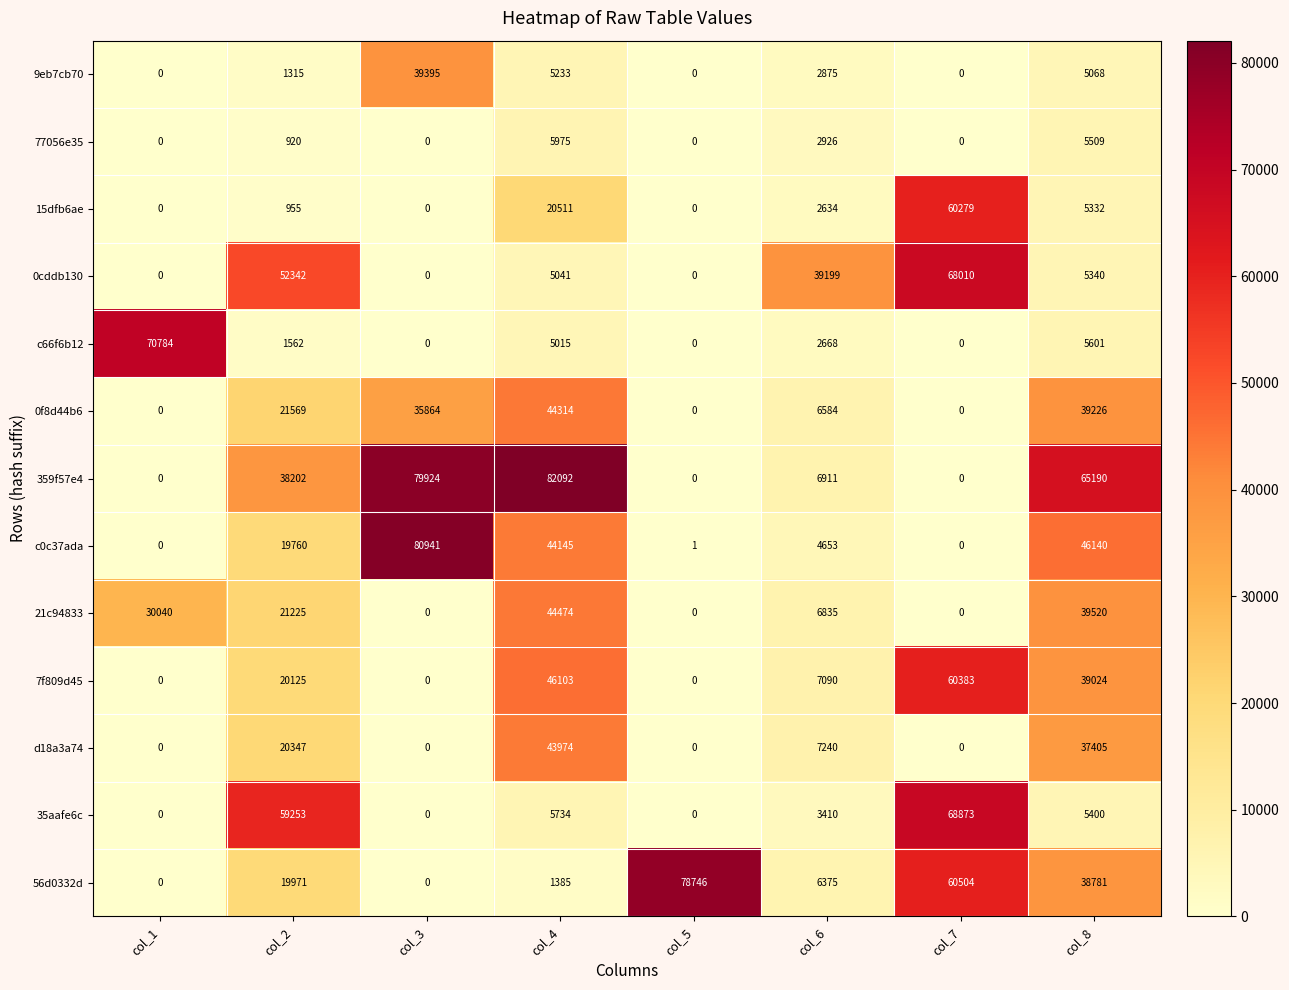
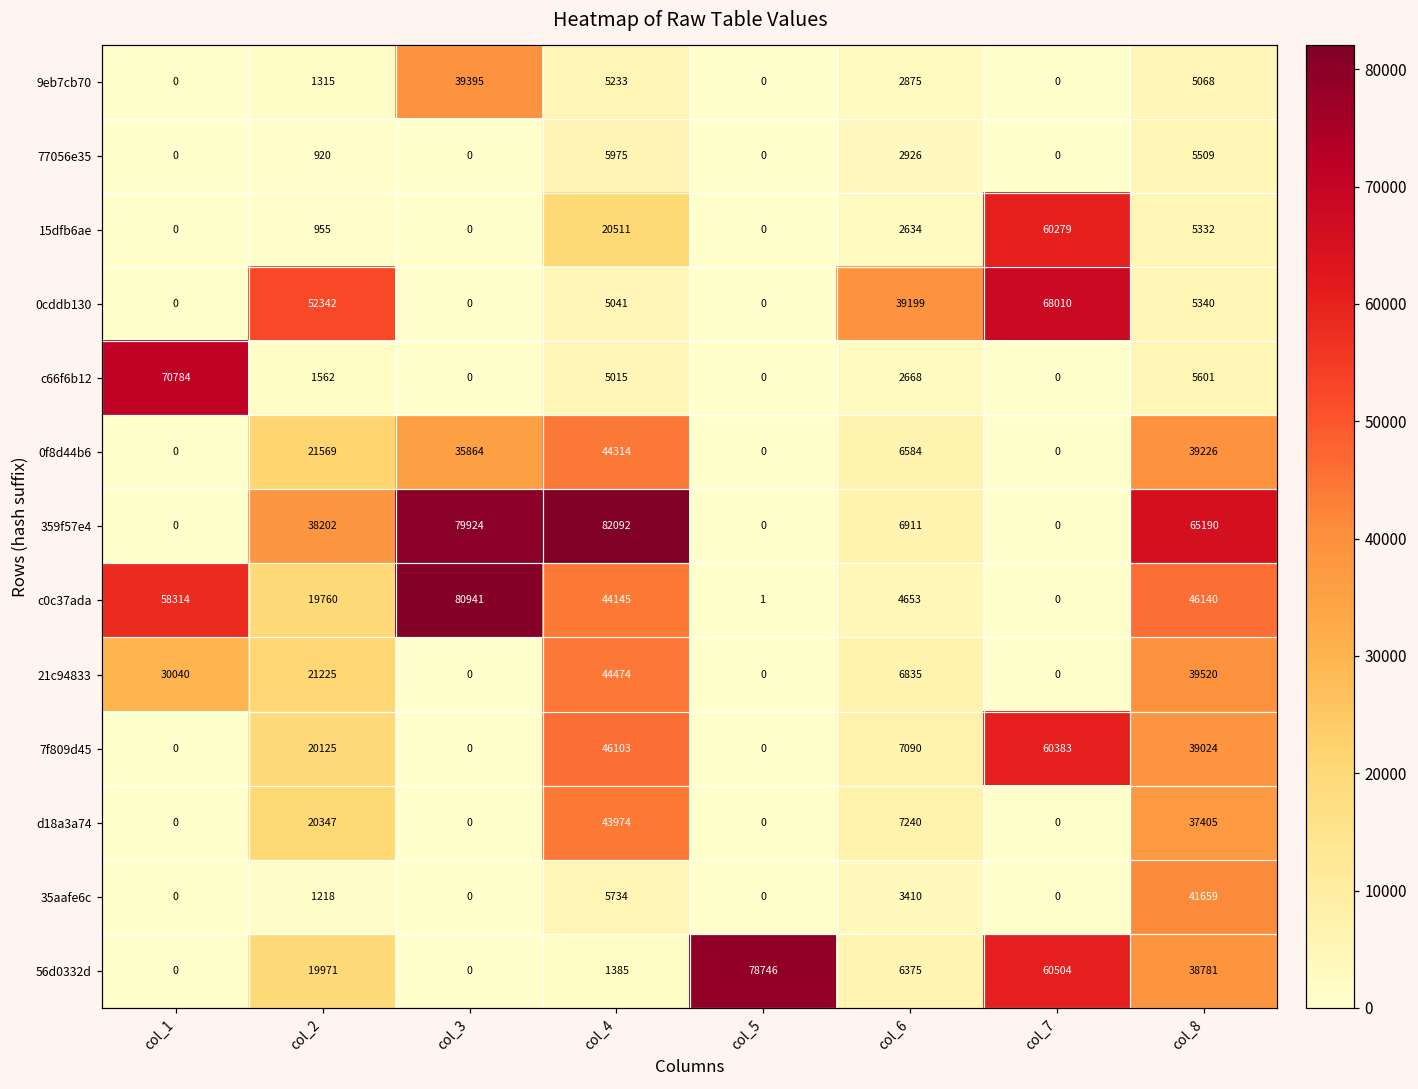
  {
    "9eb7cb70": {
      "col_1": 0,
      "col_2": 1315,
      "col_3": 39395,
      "col_4": 5233,
      "col_5": 0,
      "col_6": 2875,
      "col_7": 0,
      "col_8": 5068
    },
    "77056e35": {
      "col_1": 0,
      "col_2": 920,
      "col_3": 0,
      "col_4": 5975,
      "col_5": 0,
      "col_6": 2926,
      "col_7": 0,
      "col_8": 5509
    },
    "15dfb6ae": {
      "col_1": 0,
      "col_2": 955,
      "col_3": 0,
      "col_4": 20511,
      "col_5": 0,
      "col_6": 2634,
      "col_7": 60279,
      "col_8": 5332
    },
    "0cddb130": {
      "col_1": 0,
      "col_2": 52342,
      "col_3": 0,
      "col_4": 5041,
      "col_5": 0,
      "col_6": 39199,
      "col_7": 68010,
      "col_8": 5340
    },
    "c66f6b12": {
      "col_1": 70784,
      "col_2": 1562,
      "col_3": 0,
      "col_4": 5015,
      "col_5": 0,
      "col_6": 2668,
      "col_7": 0,
      "col_8": 5601
    },
    "0f8d44b6": {
      "col_1": 0,
      "col_2": 21569,
      "col_3": 35864,
      "col_4": 44314,
      "col_5": 0,
      "col_6": 6584,
      "col_7": 0,
      "col_8": 39226
    },
    "359f57e4": {
      "col_1": 0,
      "col_2": 38202,
      "col_3": 79924,
      "col_4": 82092,
      "col_5": 0,
      "col_6": 6911,
      "col_7": 0,
      "col_8": 65190
    },
    "c0c37ada": {
-     "col_1": 0,
+     "col_1": 58314,
      "col_2": 19760,
      "col_3": 80941,
      "col_4": 44145,
      "col_5": 1,
      "col_6": 4653,
      "col_7": 0,
      "col_8": 46140
    },
    "21c94833": {
      "col_1": 30040,
      "col_2": 21225,
      "col_3": 0,
      "col_4": 44474,
      "col_5": 0,
      "col_6": 6835,
      "col_7": 0,
      "col_8": 39520
    },
    "7f809d45": {
      "col_1": 0,
      "col_2": 20125,
      "col_3": 0,
      "col_4": 46103,
      "col_5": 0,
      "col_6": 7090,
      "col_7": 60383,
      "col_8": 39024
    },
    "d18a3a74": {
      "col_1": 0,
      "col_2": 20347,
      "col_3": 0,
      "col_4": 43974,
      "col_5": 0,
      "col_6": 7240,
      "col_7": 0,
      "col_8": 37405
    },
    "35aafe6c": {
      "col_1": 0,
-     "col_2": 59253,
+     "col_2": 1218,
      "col_3": 0,
      "col_4": 5734,
      "col_5": 0,
      "col_6": 3410,
-     "col_7": 68873,
-     "col_8": 5400
+     "col_7": 0,
+     "col_8": 41659
    },
    "56d0332d": {
      "col_1": 0,
      "col_2": 19971,
      "col_3": 0,
      "col_4": 1385,
      "col_5": 78746,
      "col_6": 6375,
      "col_7": 60504,
      "col_8": 38781
    }
  }
